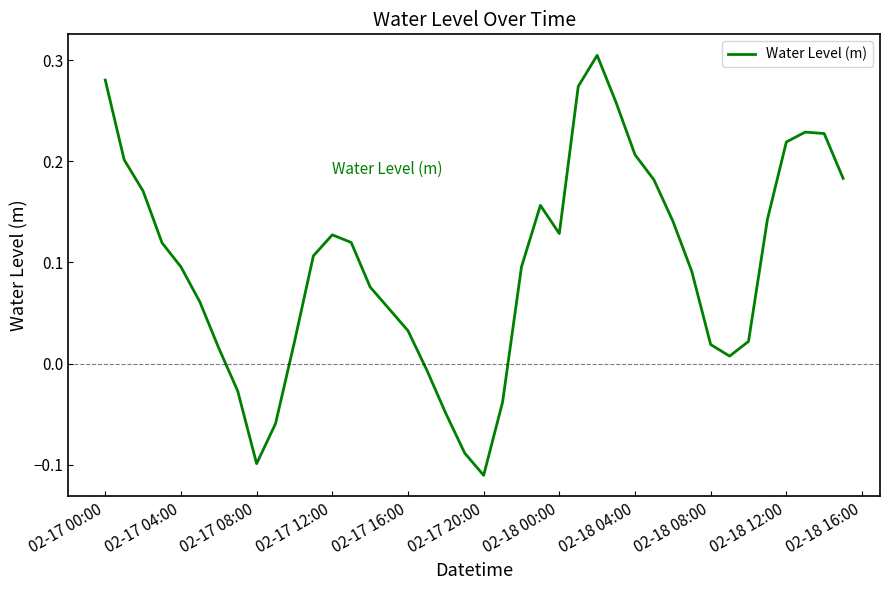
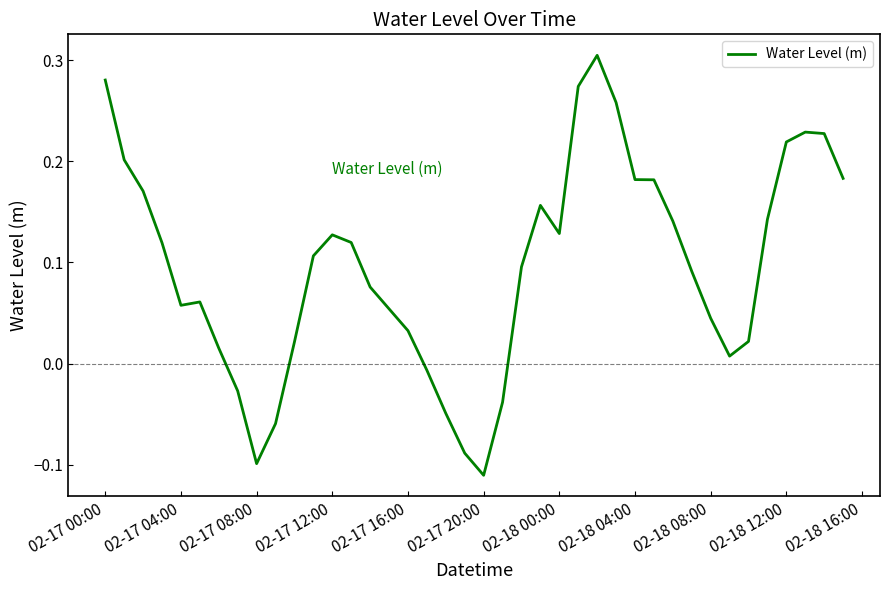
  {
    "02-17 00:00": 0.280,
-   "02-17 04:00": 0.096,
+   "02-17 04:00": 0.058,
    "02-17 08:00": -0.099,
    "02-17 12:00": 0.127,
    "02-17 16:00": 0.032,
    "02-17 20:00": -0.111,
    "02-18 00:00": 0.128,
-   "02-18 04:00": 0.206,
-   "02-18 08:00": 0.019,
+   "02-18 04:00": 0.182,
+   "02-18 08:00": 0.045,
    "02-18 12:00": 0.219
  }
